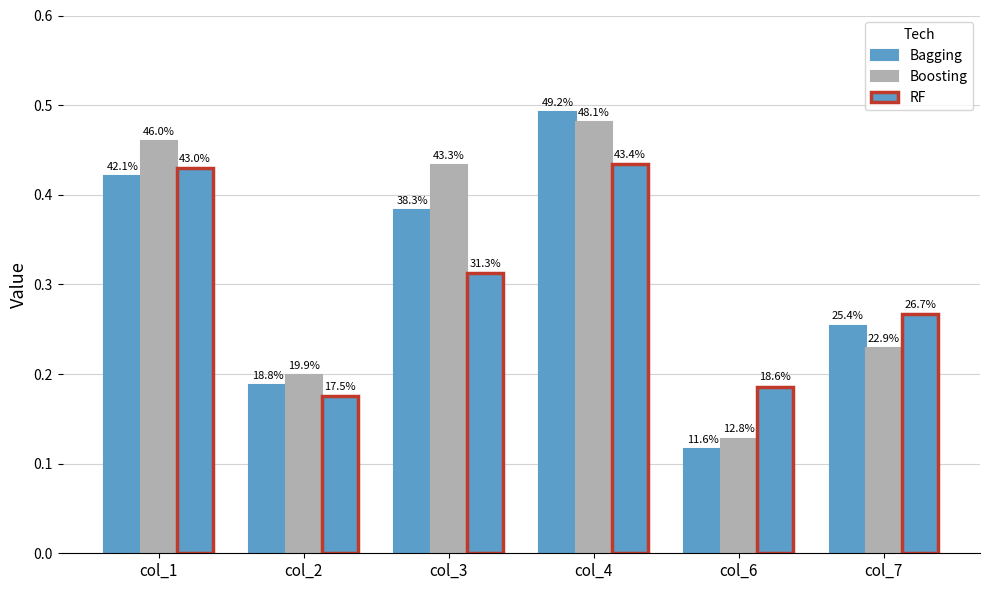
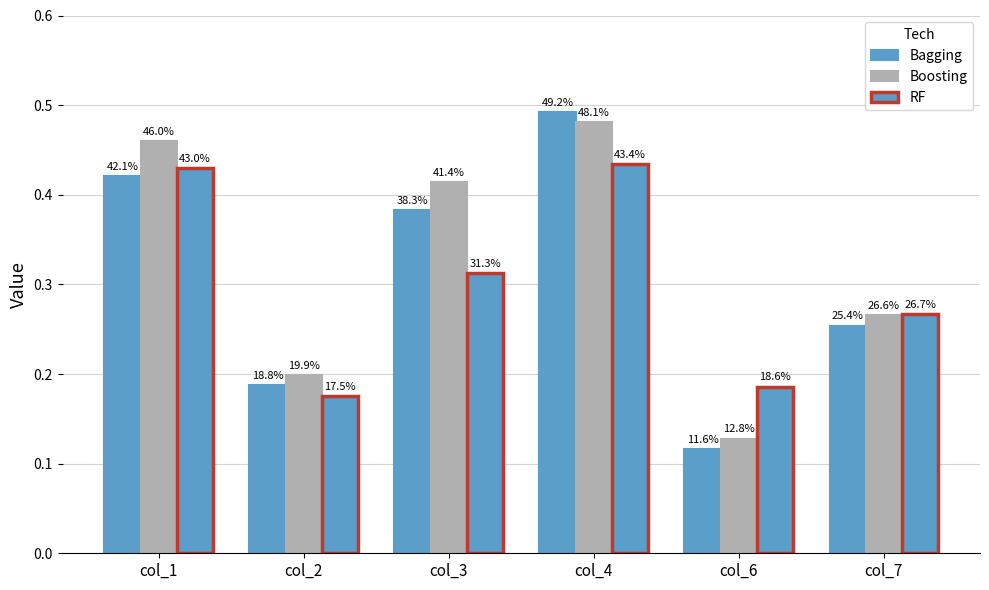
  {
    "Boosting": {
      "col_1": "46.0%",
      "col_2": "19.9%",
-     "col_3": "43.3%",
+     "col_3": "41.4%",
      "col_4": "48.1%",
      "col_6": "12.8%",
-     "col_7": "22.9%"
+     "col_7": "26.6%"
    }
  }
